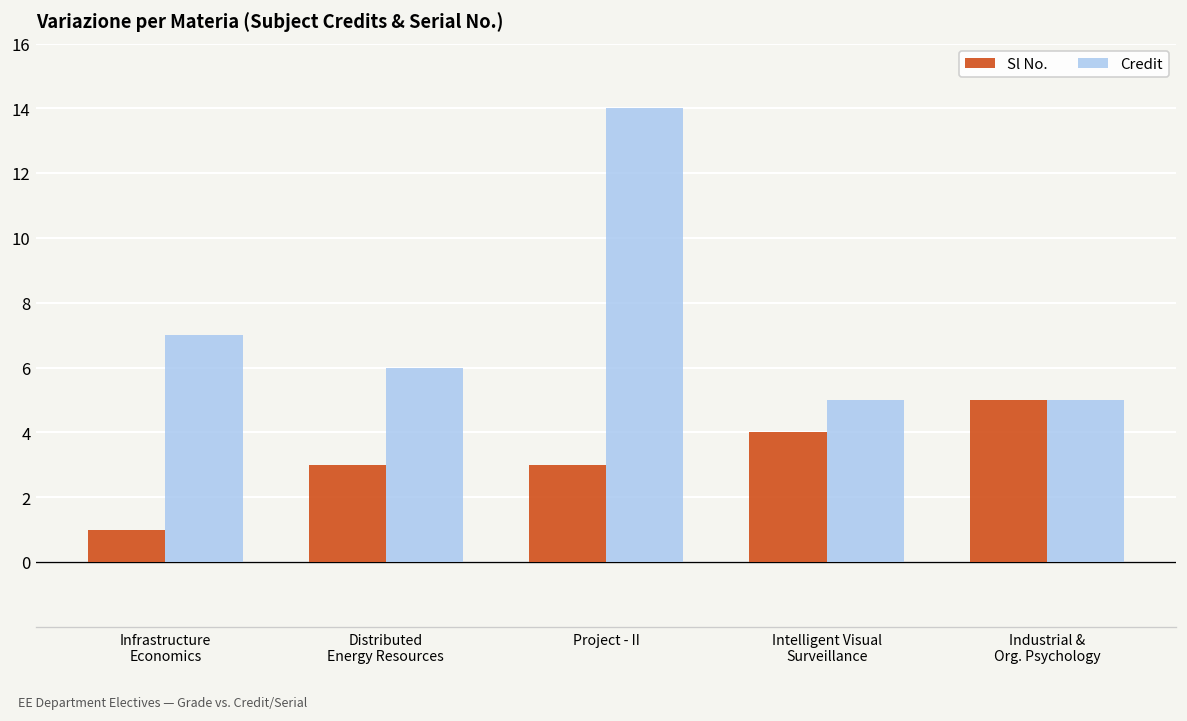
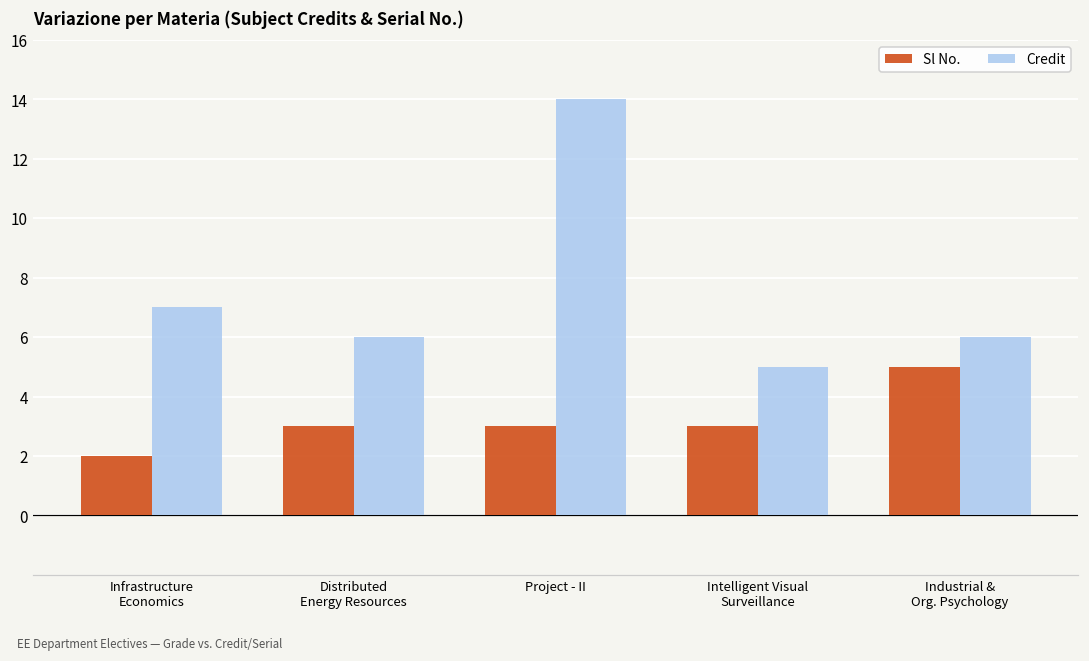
  {
    "Sl No.": {
-     "Infrastructure Economics": 1,
+     "Infrastructure Economics": 2,
      "Distributed Energy Resources": 3,
      "Project - II": 3,
-     "Intelligent Visual Surveillance": 4,
+     "Intelligent Visual Surveillance": 3,
      "Industrial & Org. Psychology": 5
    },
    "Credit": {
      "Infrastructure Economics": 7,
      "Distributed Energy Resources": 6,
      "Project - II": 14,
      "Intelligent Visual Surveillance": 5,
-     "Industrial & Org. Psychology": 5
+     "Industrial & Org. Psychology": 6
    }
  }
